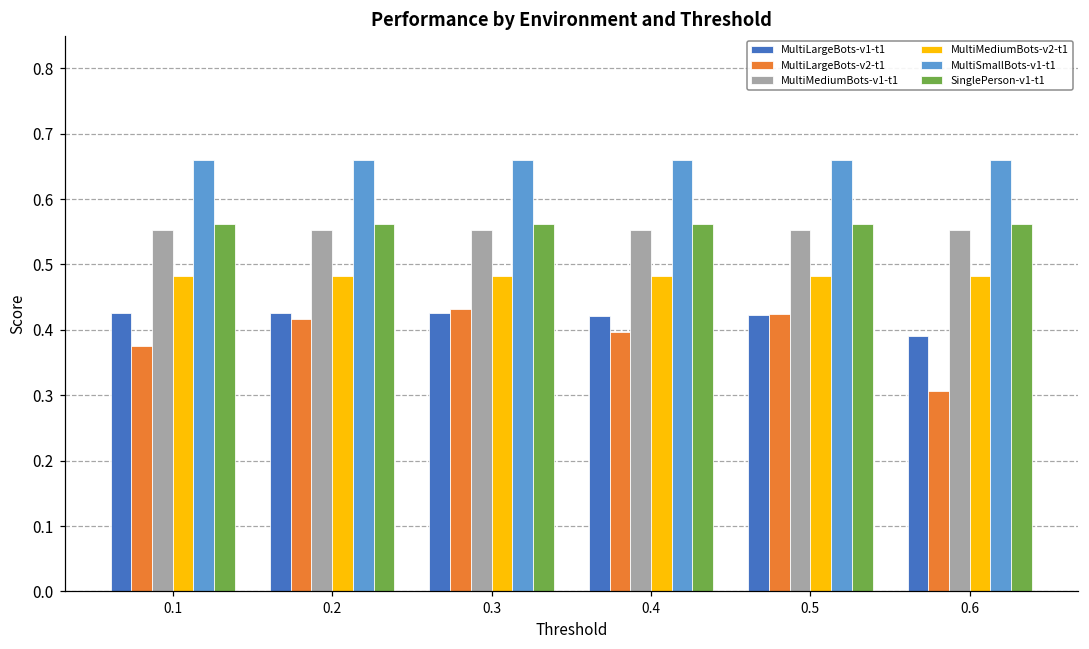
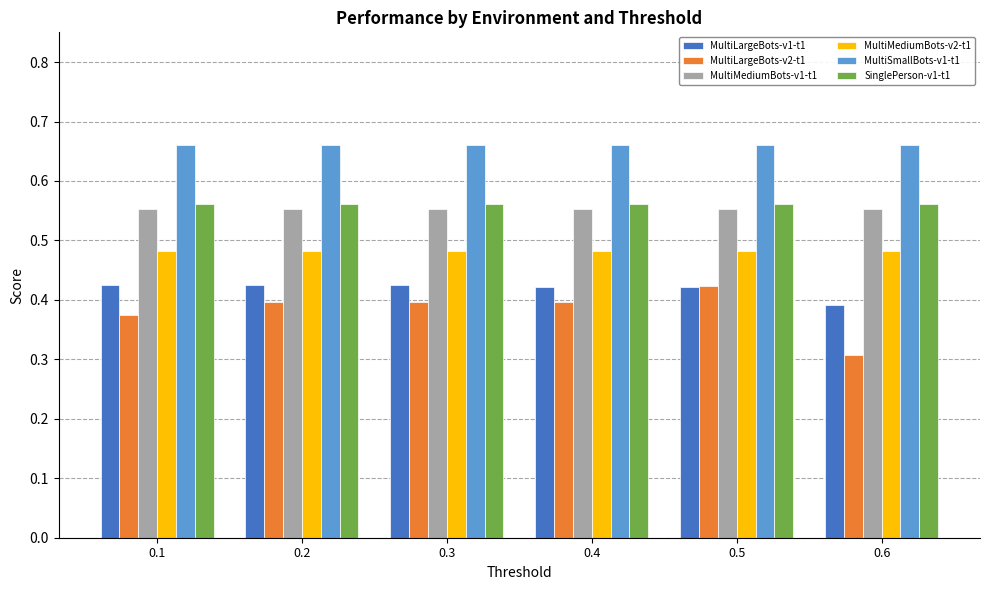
  {
    "MultiLargeBots-v2-t1": {
      "0.1": 0.38,
-     "0.2": 0.42,
-     "0.3": 0.43,
+     "0.2": 0.40,
+     "0.3": 0.40,
      "0.4": 0.40,
      "0.5": 0.42,
      "0.6": 0.31
    },
    "MultiMediumBots-v1-t1": {
      "0.1": 0.55,
      "0.2": 0.55,
      "0.3": 0.55,
      "0.4": 0.55,
      "0.5": 0.55,
      "0.6": 0.55
    },
    "MultiMediumBots-v2-t1": {
      "0.1": 0.48,
      "0.2": 0.48,
      "0.3": 0.48,
      "0.4": 0.48,
      "0.5": 0.48,
      "0.6": 0.48
    },
    "SinglePerson-v1-t1": {
      "0.1": 0.56,
      "0.2": 0.56,
      "0.3": 0.56,
      "0.4": 0.56,
      "0.5": 0.56,
      "0.6": 0.56
    }
  }
